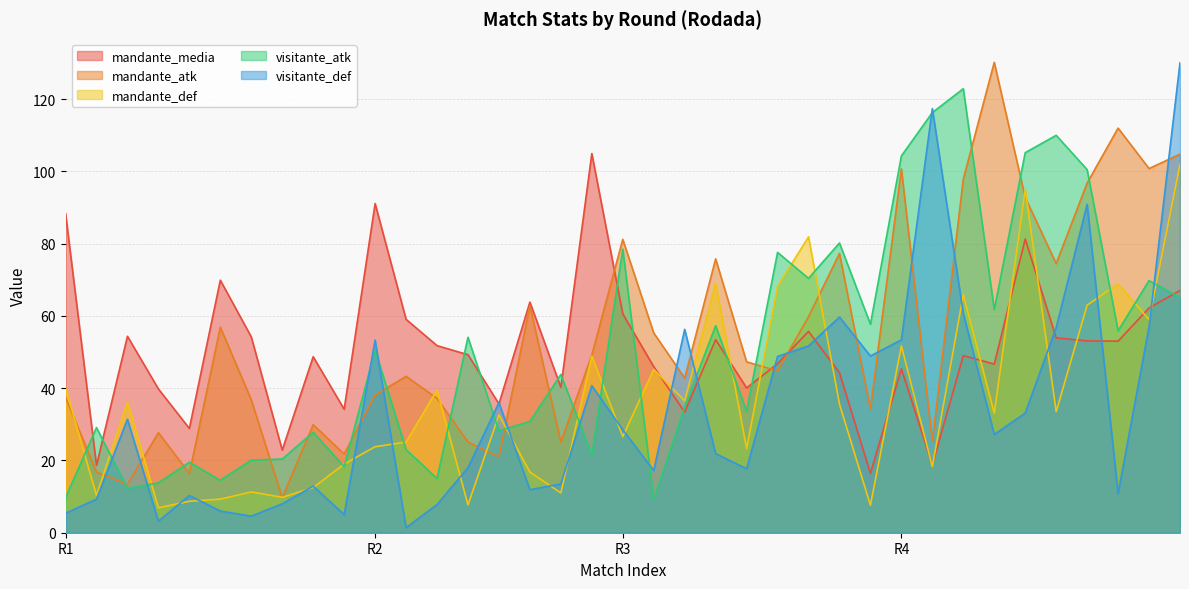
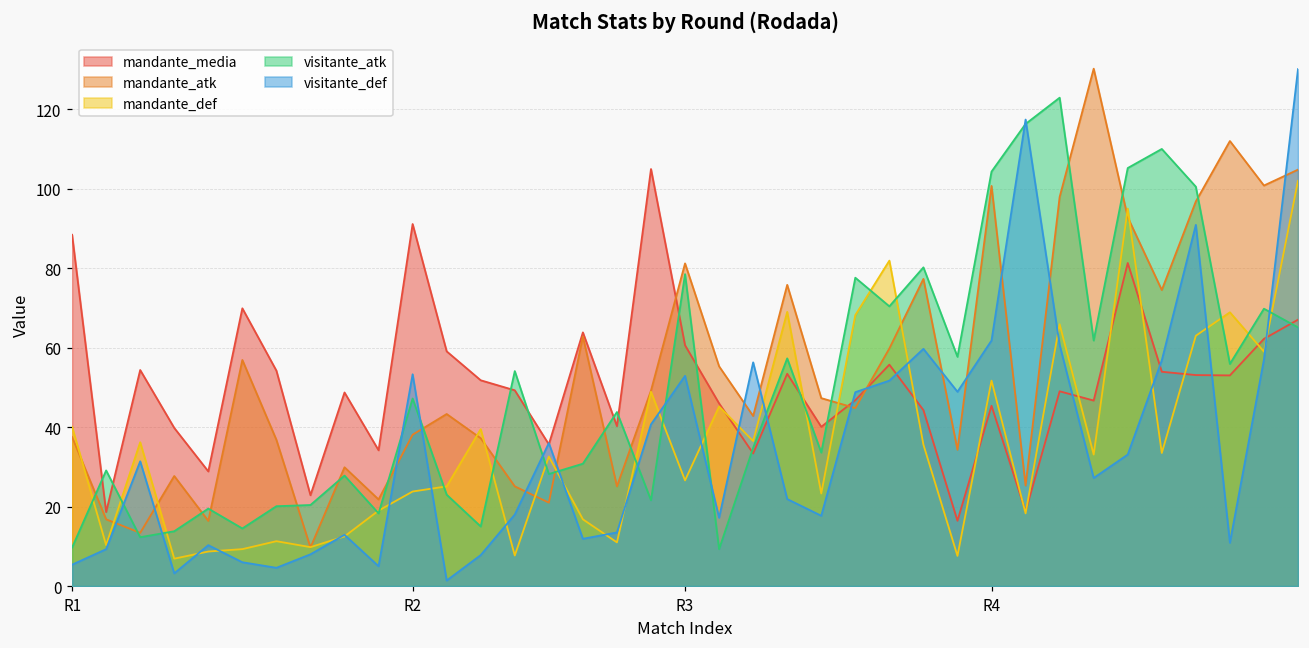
  {
    "visitante_atk": {
      "R1": 10,
-     "R2": 51,
+     "R2": 47,
      "R3": 79,
      "R4": 104
    },
    "visitante_def": {
      "R1": 5,
      "R2": 53,
-     "R3": 29,
-     "R4": 53
+     "R3": 53,
+     "R4": 62
    }
  }
